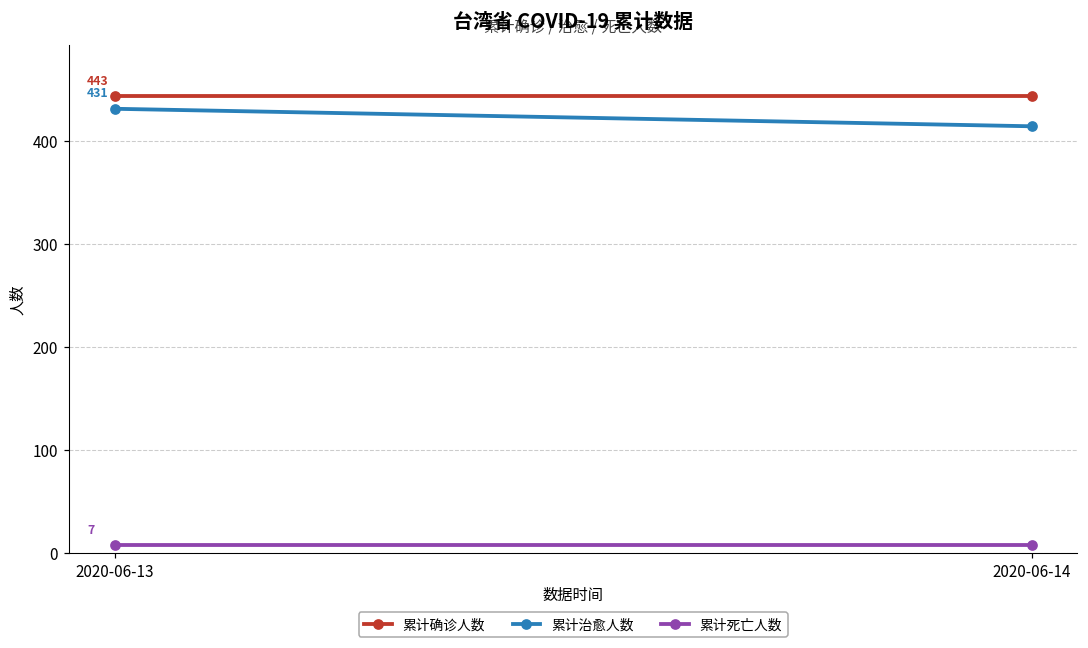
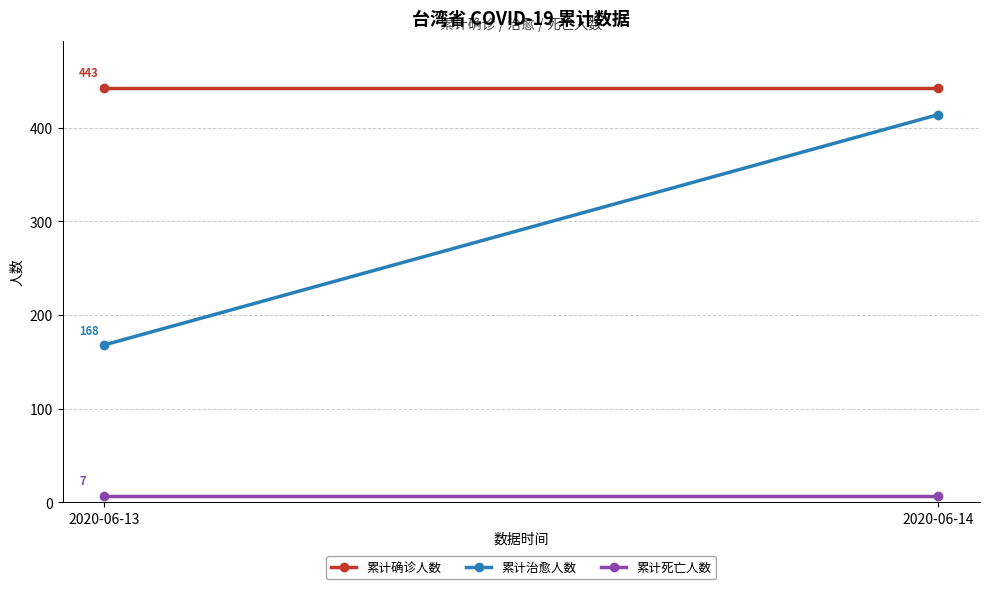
  {
    "累计确诊人数": {
      "2020-06-13": 443
    },
    "累计治愈人数": {
-     "2020-06-13": 431
+     "2020-06-13": 168
    },
    "累计死亡人数": {
      "2020-06-13": 7
    }
  }
